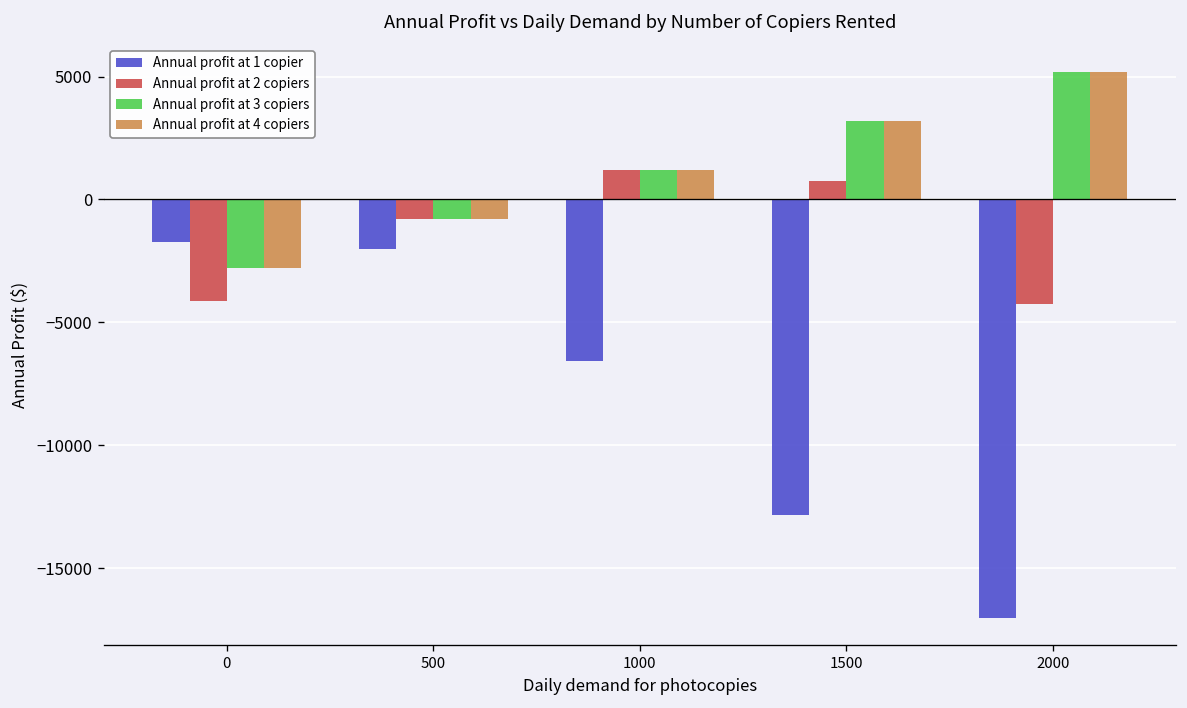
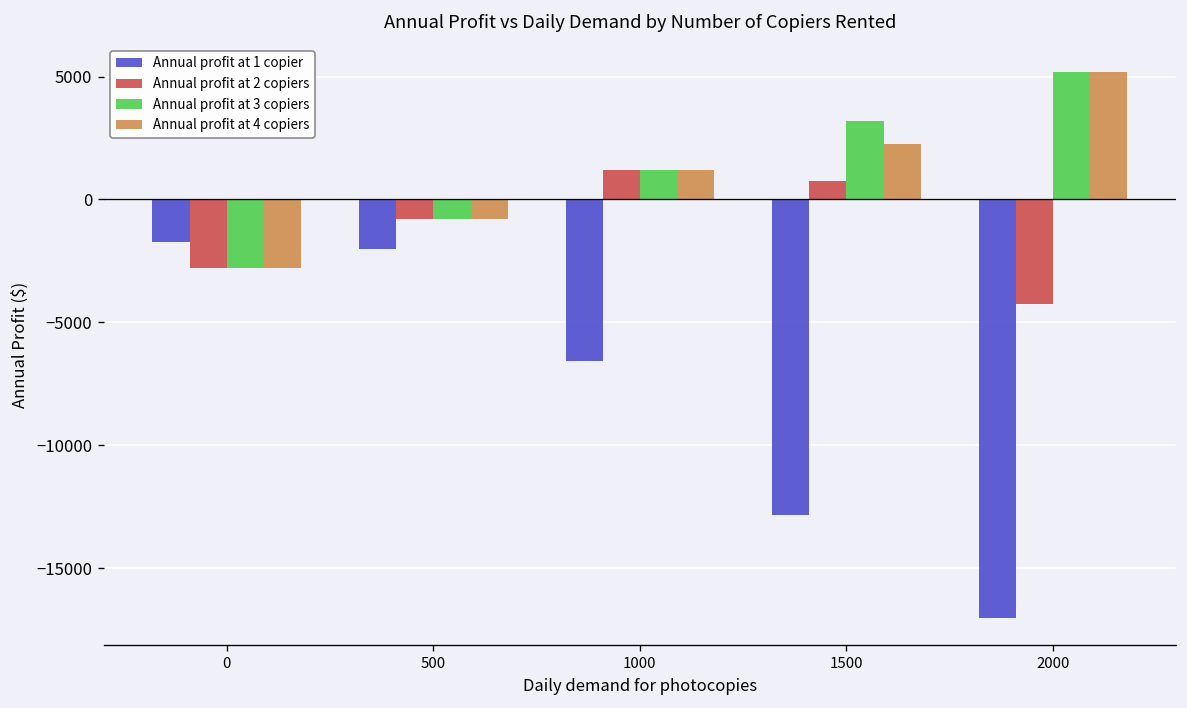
  {
    "Annual profit at 1 copier": {
      "0": -1700,
      "500": -2000,
      "1000": -6600,
      "1500": -12800,
      "2000": -17000
    },
    "Annual profit at 2 copiers": {
-     "0": -4100,
+     "0": -2800,
      "500": -800,
      "1000": 1200,
      "1500": 800,
      "2000": -4300
    },
    "Annual profit at 3 copiers": {
      "0": -2800,
      "500": -800,
      "1000": 1200,
      "1500": 3200,
      "2000": 5200
    },
    "Annual profit at 4 copiers": {
      "0": -2800,
      "500": -800,
      "1000": 1200,
-     "1500": 3200,
+     "1500": 2300,
      "2000": 5200
    }
  }
